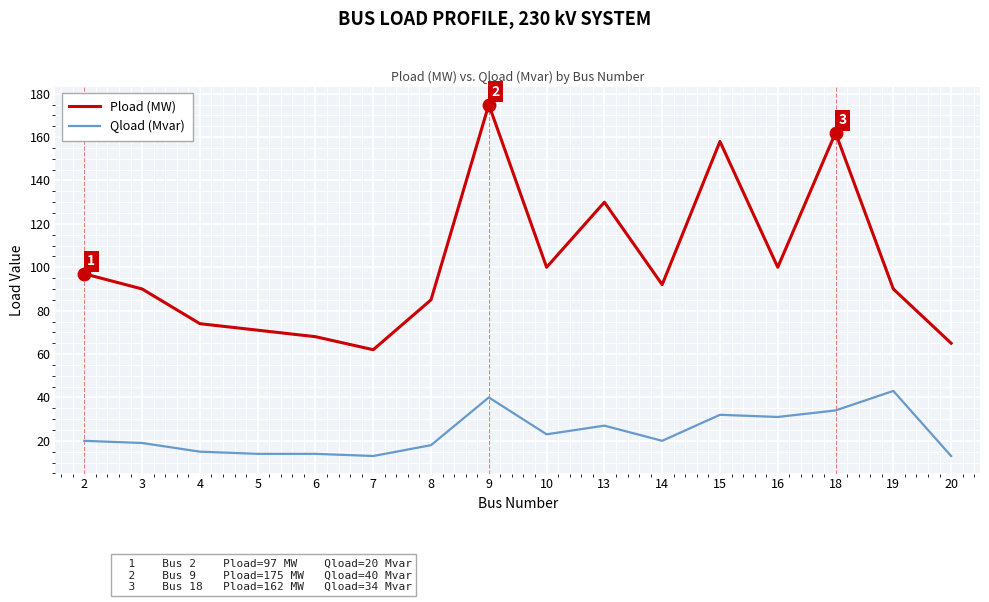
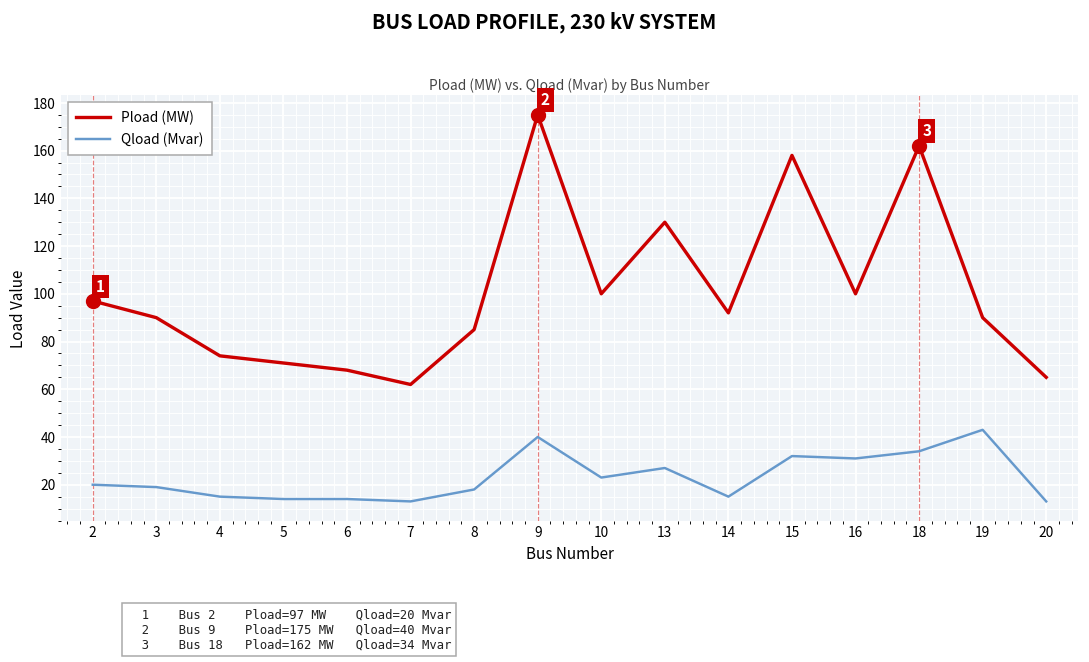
  {
    "Qload (Mvar)": {
      "2": 20,
      "3": 19,
      "4": 15,
      "5": 14,
      "6": 14,
      "7": 13,
      "8": 18,
      "9": 40,
      "10": 23,
      "13": 27,
-     "14": 20,
+     "14": 15,
      "15": 32,
      "16": 31,
      "18": 34,
      "19": 43,
      "20": 13
    }
  }
